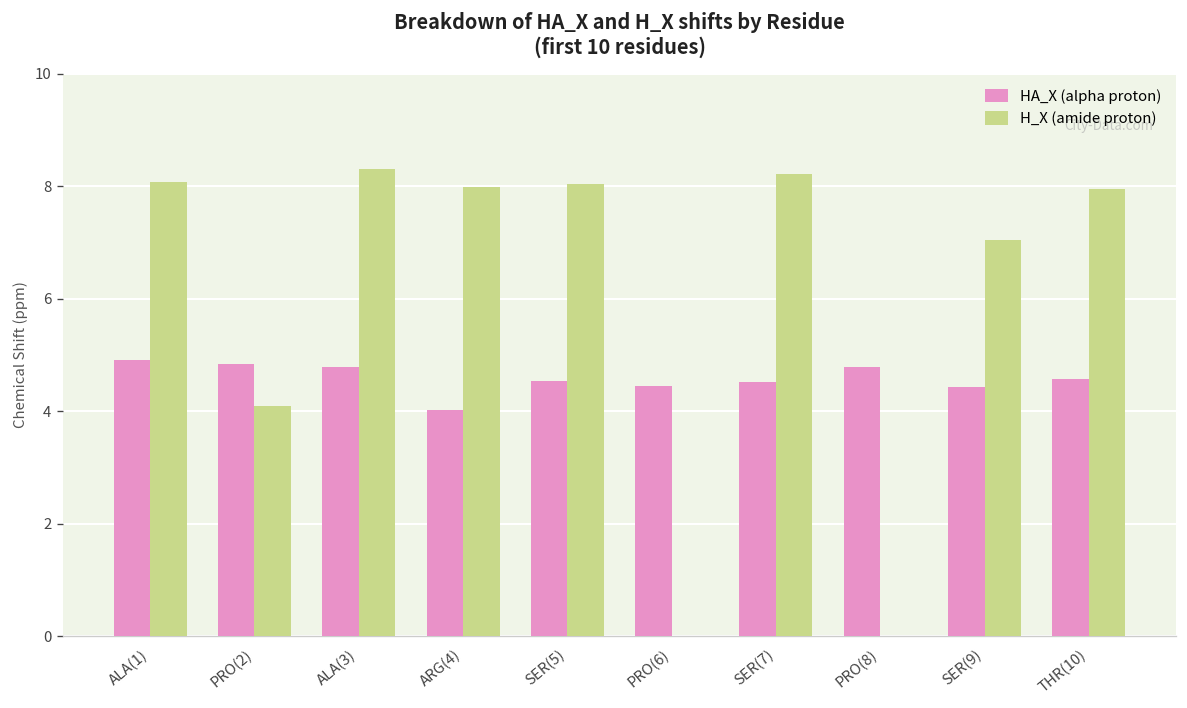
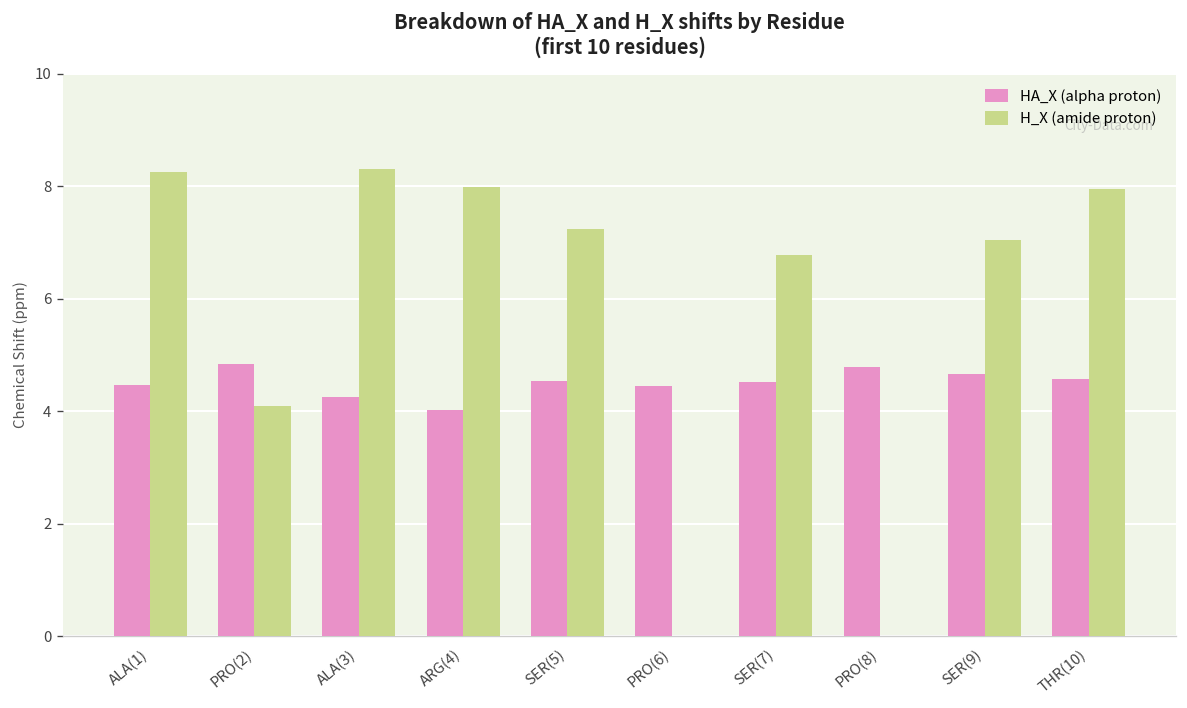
  {
    "HA_X (alpha proton)": {
-     "ALA(1)": 4.9,
+     "ALA(1)": 4.5,
      "PRO(2)": 4.8,
-     "ALA(3)": 4.8,
+     "ALA(3)": 4.3,
      "ARG(4)": 4.0,
      "SER(5)": 4.5,
      "PRO(6)": 4.5,
      "SER(7)": 4.5,
      "PRO(8)": 4.8,
-     "SER(9)": 4.4,
+     "SER(9)": 4.7,
      "THR(10)": 4.6
    },
    "H_X (amide proton)": {
-     "ALA(1)": 8.1,
+     "ALA(1)": 8.3,
      "PRO(2)": 4.1,
      "ALA(3)": 8.3,
      "ARG(4)": 8.0,
-     "SER(5)": 8.0,
+     "SER(5)": 7.2,
      "PRO(6)": 0.0,
-     "SER(7)": 8.2,
+     "SER(7)": 6.8,
      "PRO(8)": 0.0,
      "SER(9)": 7.0,
      "THR(10)": 7.9
    }
  }
